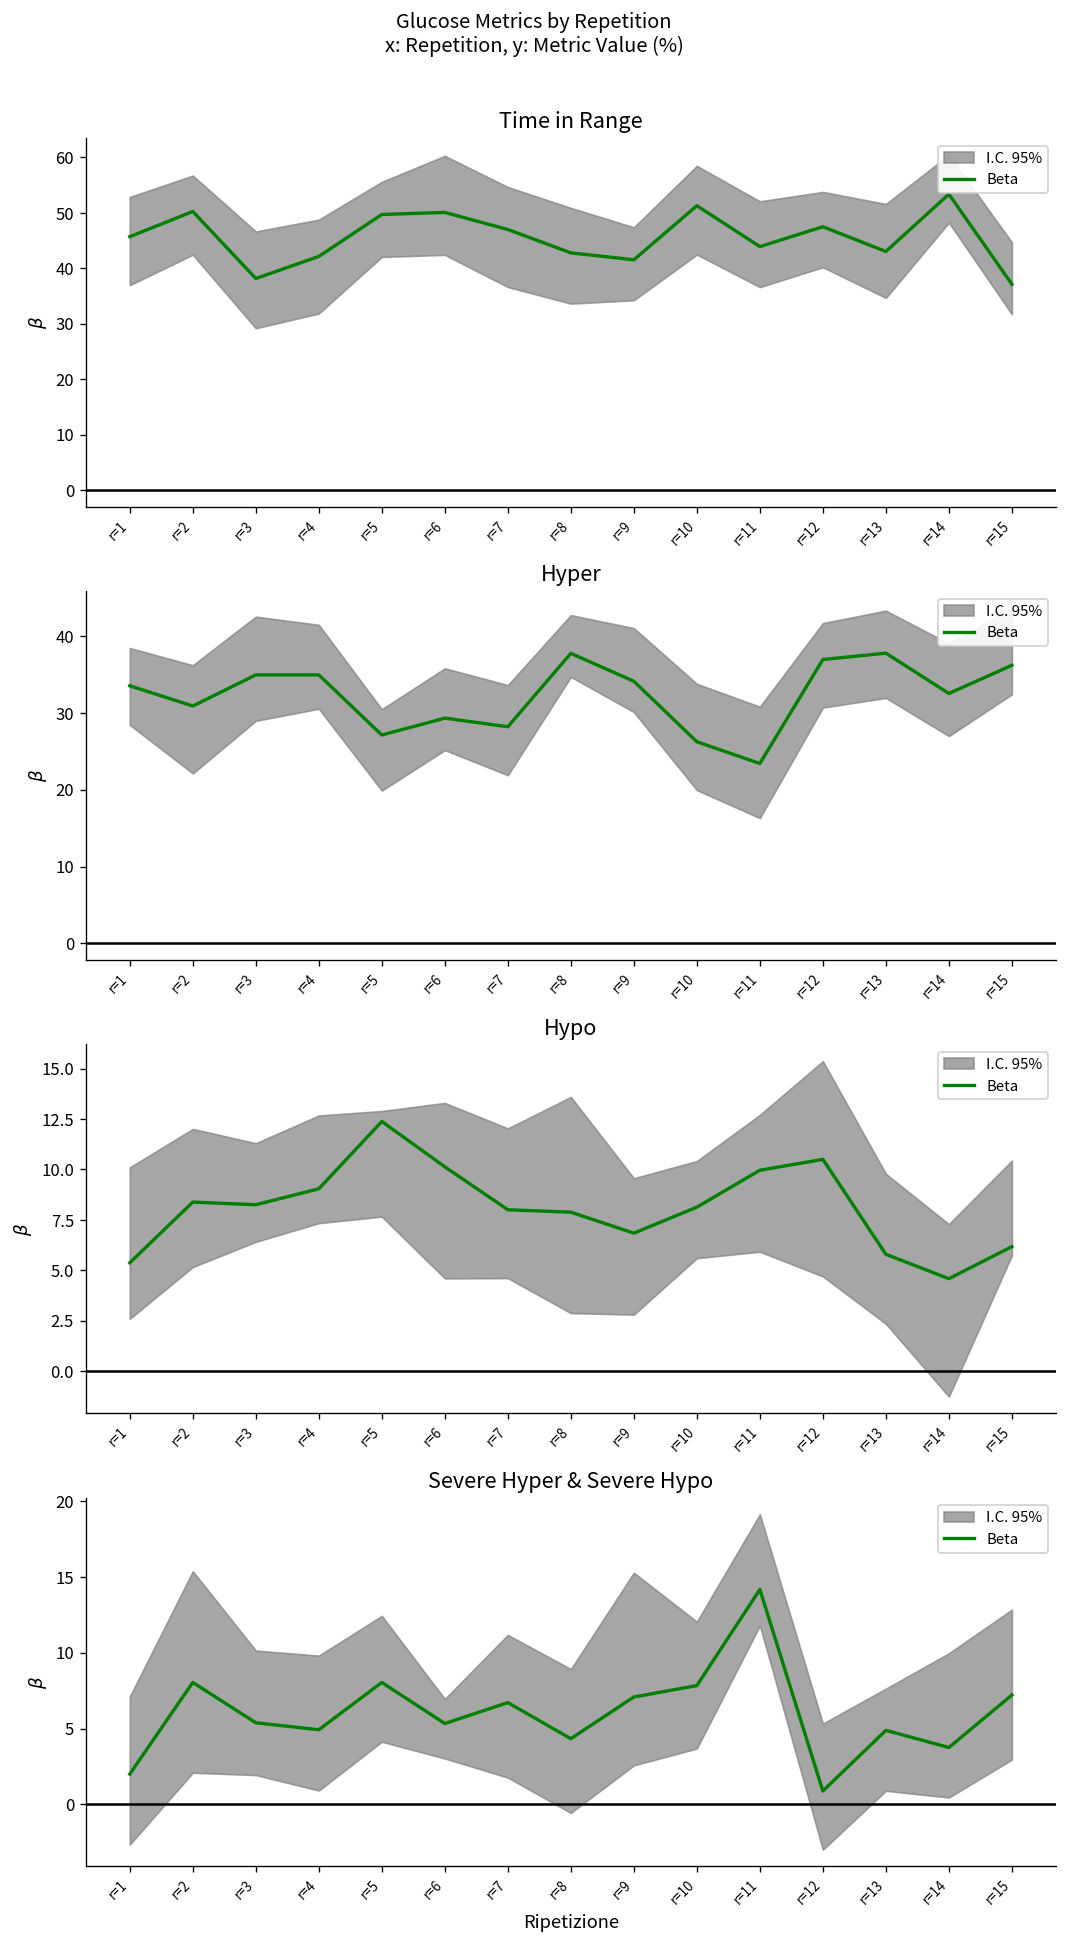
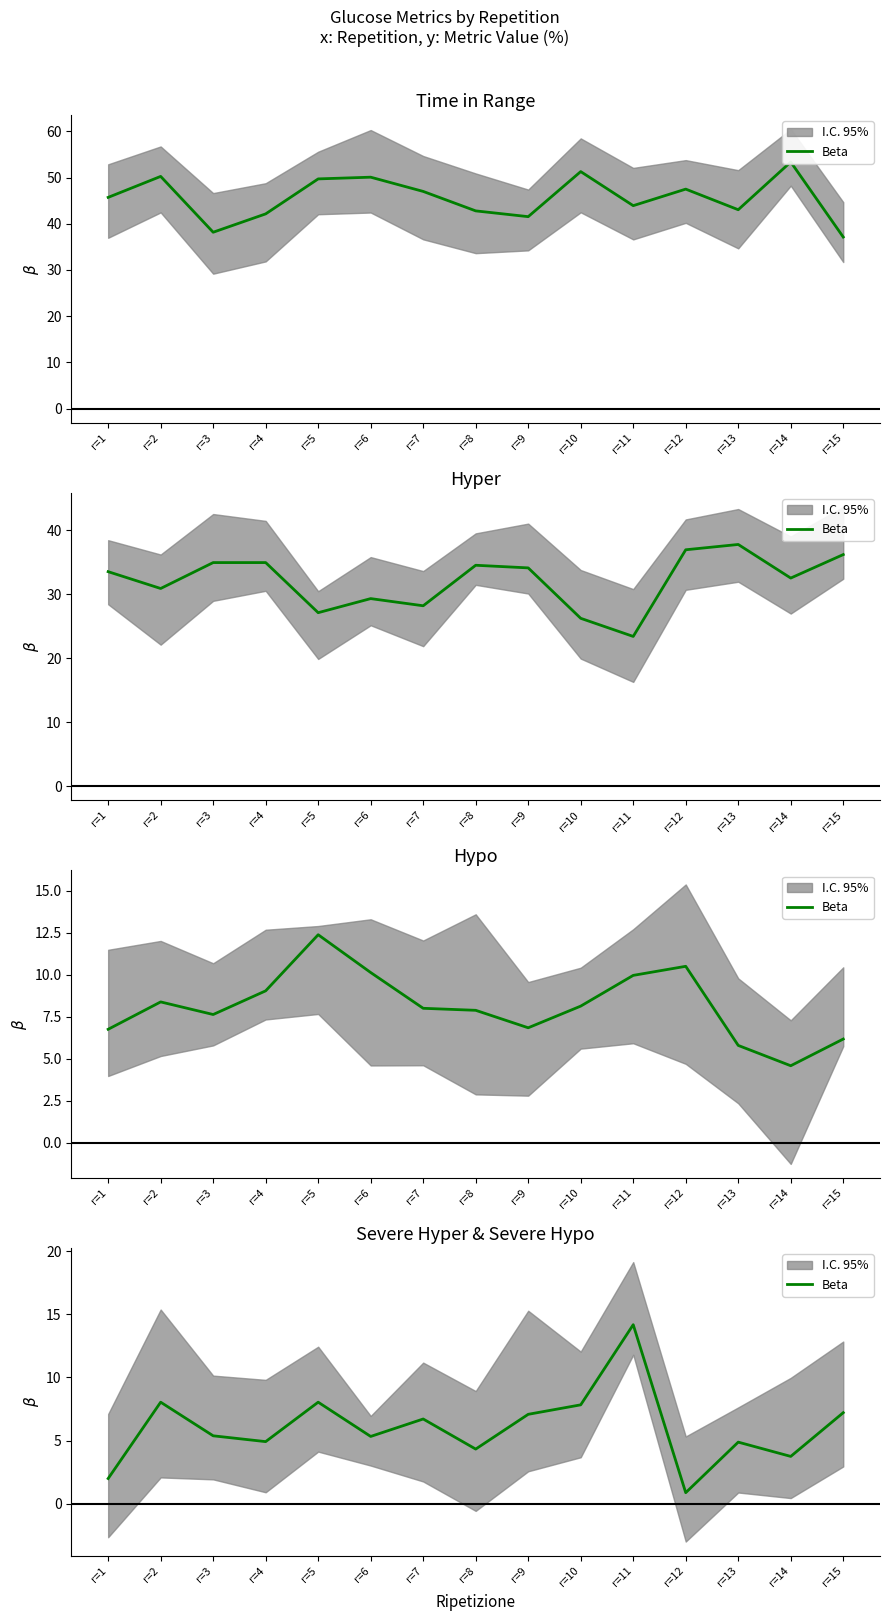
  {
    "Time in Range": {
      "Beta": {
        "r=1": 46,
        "r=2": 50,
        "r=3": 38,
        "r=4": 42,
        "r=5": 50,
        "r=6": 50,
        "r=7": 47,
        "r=8": 43,
        "r=9": 42,
        "r=10": 51,
        "r=11": 44,
        "r=12": 48,
        "r=13": 43,
        "r=15": 37
      }
    },
    "Hyper": {
      "Beta": {
        "r=1": 34,
        "r=2": 31,
        "r=3": 35,
        "r=4": 35,
        "r=5": 27,
        "r=6": 29,
        "r=7": 28,
-       "r=8": 38,
+       "r=8": 35,
        "r=9": 34,
        "r=10": 26,
        "r=11": 23,
        "r=12": 37,
        "r=13": 38,
        "r=14": 33,
        "r=15": 36
      }
    },
    "Hypo": {
      "Beta": {
-       "r=1": 5.4,
+       "r=1": 6.8,
        "r=2": 8.4,
-       "r=3": 8.3,
+       "r=3": 7.6,
        "r=4": 9.0,
        "r=5": 12.4,
        "r=6": 10.1,
        "r=7": 8.0,
        "r=8": 7.9,
        "r=9": 6.8,
        "r=10": 8.1,
        "r=11": 10.0,
        "r=12": 10.5,
        "r=13": 5.8,
        "r=14": 4.6,
        "r=15": 6.2
      }
    },
    "Severe Hyper & Severe Hypo": {
      "Beta": {
        "r=1": 2.0,
        "r=2": 8.0,
        "r=3": 5.4,
        "r=4": 4.9,
        "r=5": 8.0,
        "r=6": 5.3,
        "r=7": 6.7,
        "r=8": 4.3,
        "r=9": 7.1,
        "r=10": 7.8,
        "r=11": 14.2,
        "r=12": 0.9,
        "r=13": 4.9,
        "r=14": 3.8,
        "r=15": 7.2
      }
    }
  }
